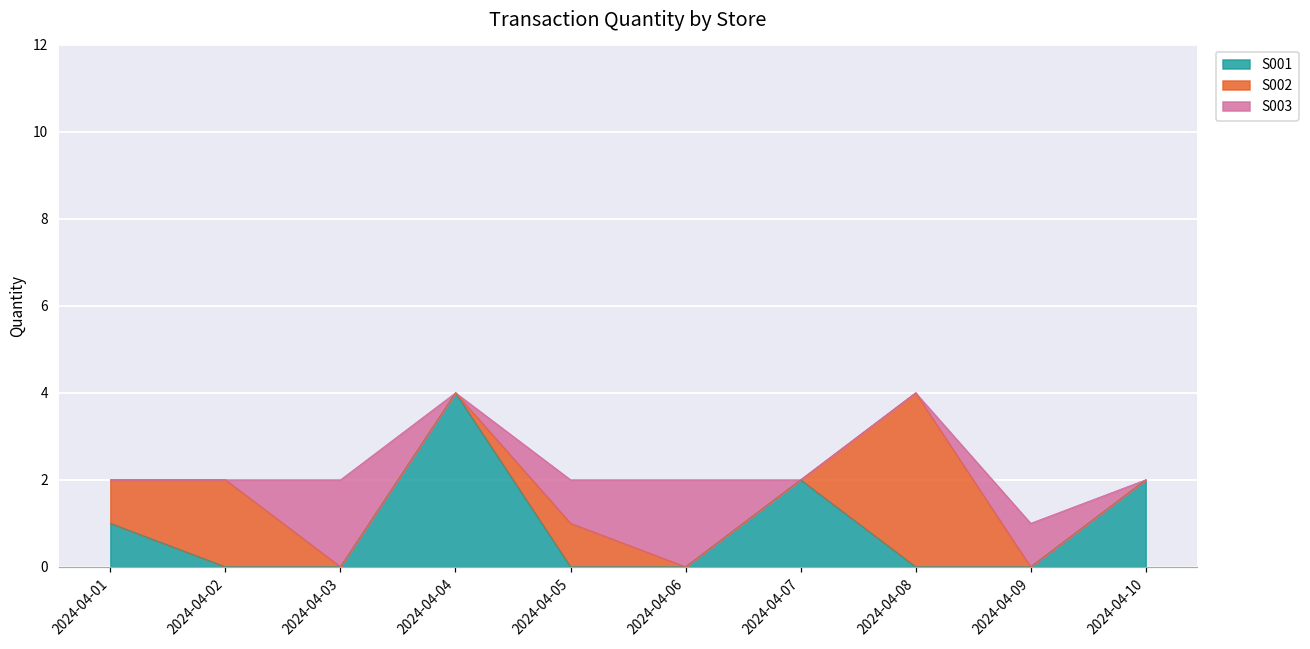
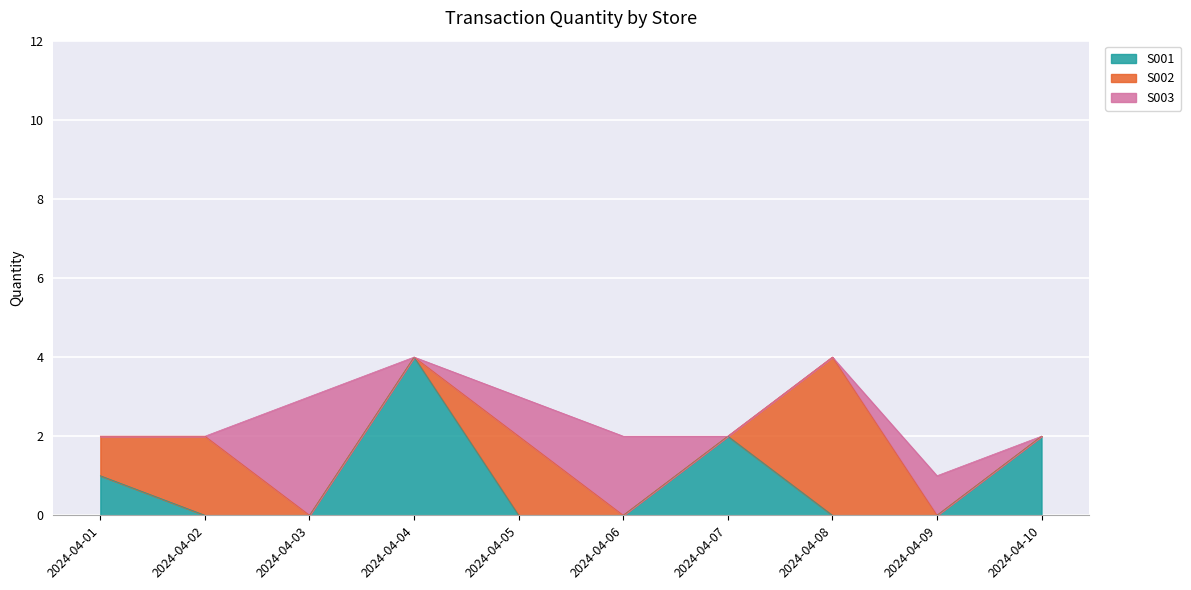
  {
    "S001": {
      "2024-04-01": 1,
      "2024-04-02": 0,
      "2024-04-05": 0,
      "2024-04-08": 0
    },
    "S002": {
-     "2024-04-05": 1
+     "2024-04-05": 2
    },
    "S003": {
-     "2024-04-03": 2,
+     "2024-04-03": 3,
      "2024-04-06": 2,
      "2024-04-09": 1
    }
  }
